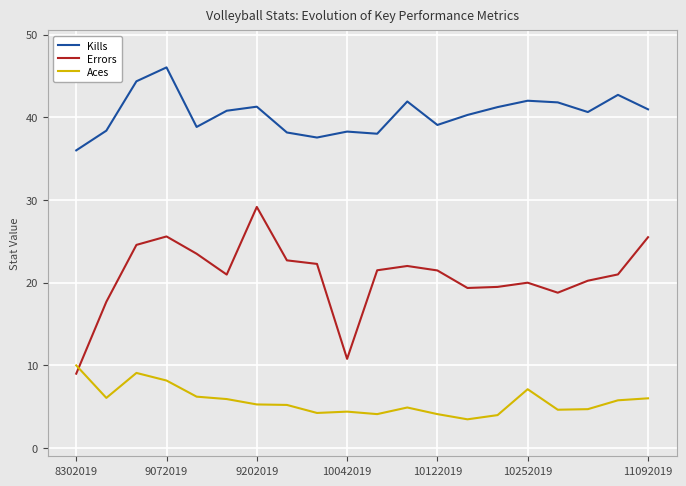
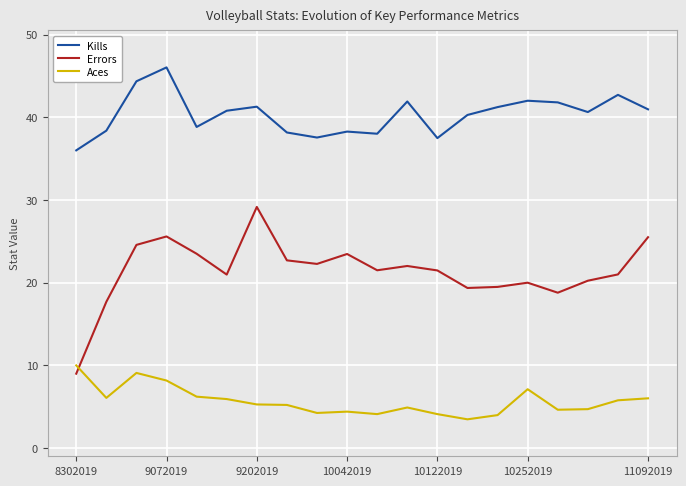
  {
    "Kills": {
      "8302019": 36,
      "9072019": 46,
      "9202019": 41,
      "10042019": 38,
-     "10122019": 39,
+     "10122019": 37,
      "10252019": 42,
      "11092019": 41
    },
    "Errors": {
      "8302019": 9,
      "9072019": 26,
      "9202019": 29,
-     "10042019": 11,
+     "10042019": 23,
      "10122019": 21,
      "10252019": 20,
      "11092019": 26
    },
    "Aces": {
      "8302019": 10,
      "9072019": 8,
      "9202019": 5,
      "10042019": 4,
      "10122019": 4,
      "10252019": 7,
      "11092019": 6
    }
  }
